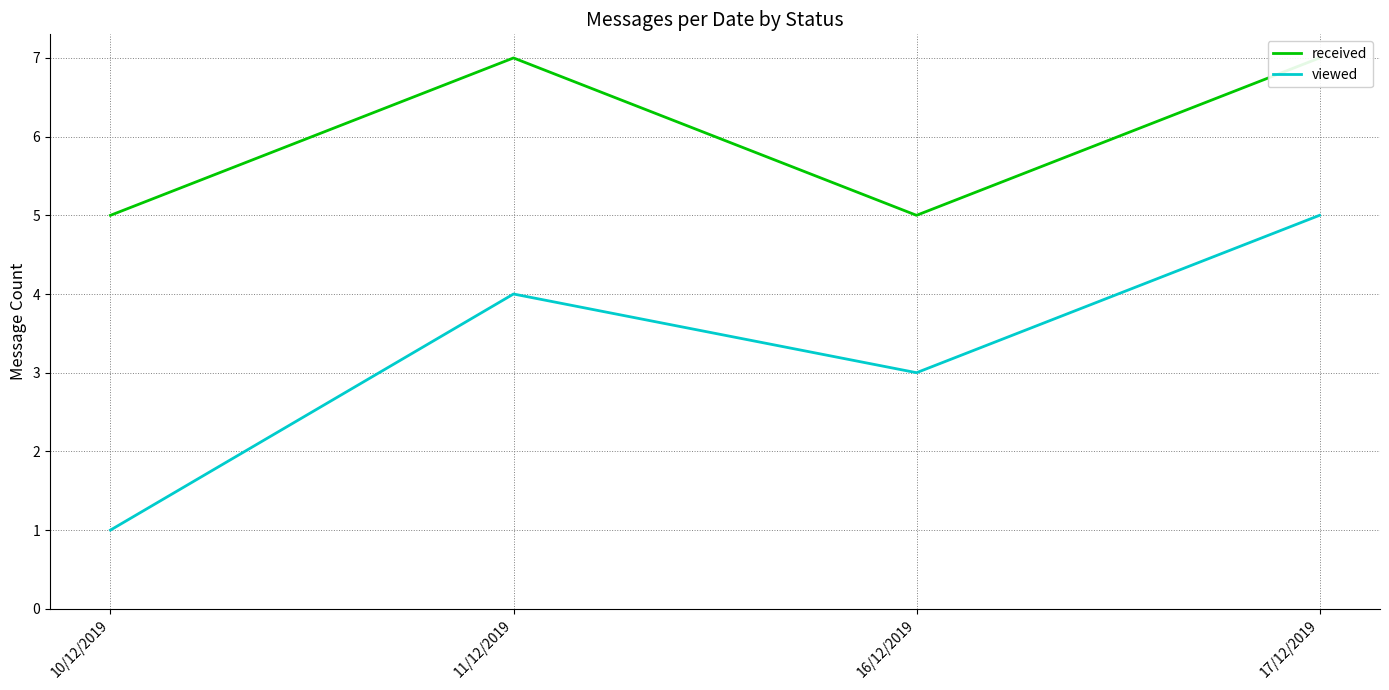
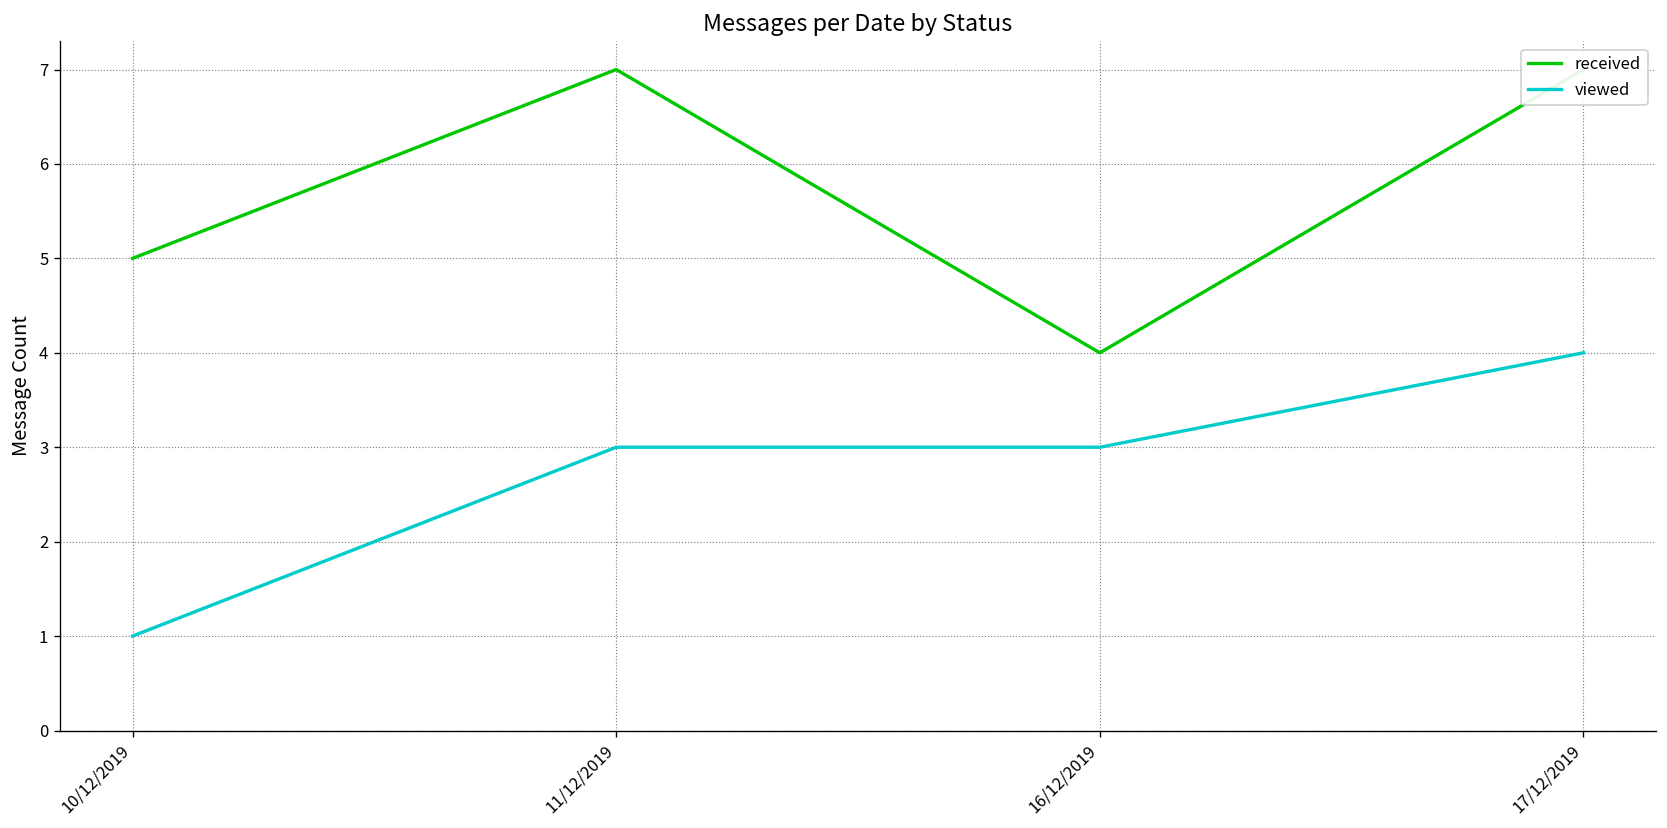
  {
    "received": {
      "10/12/2019": 5,
      "11/12/2019": 7,
-     "16/12/2019": 5
+     "16/12/2019": 4
    },
    "viewed": {
      "10/12/2019": 1,
-     "11/12/2019": 4,
+     "11/12/2019": 3,
      "16/12/2019": 3,
-     "17/12/2019": 5
+     "17/12/2019": 4
    }
  }
